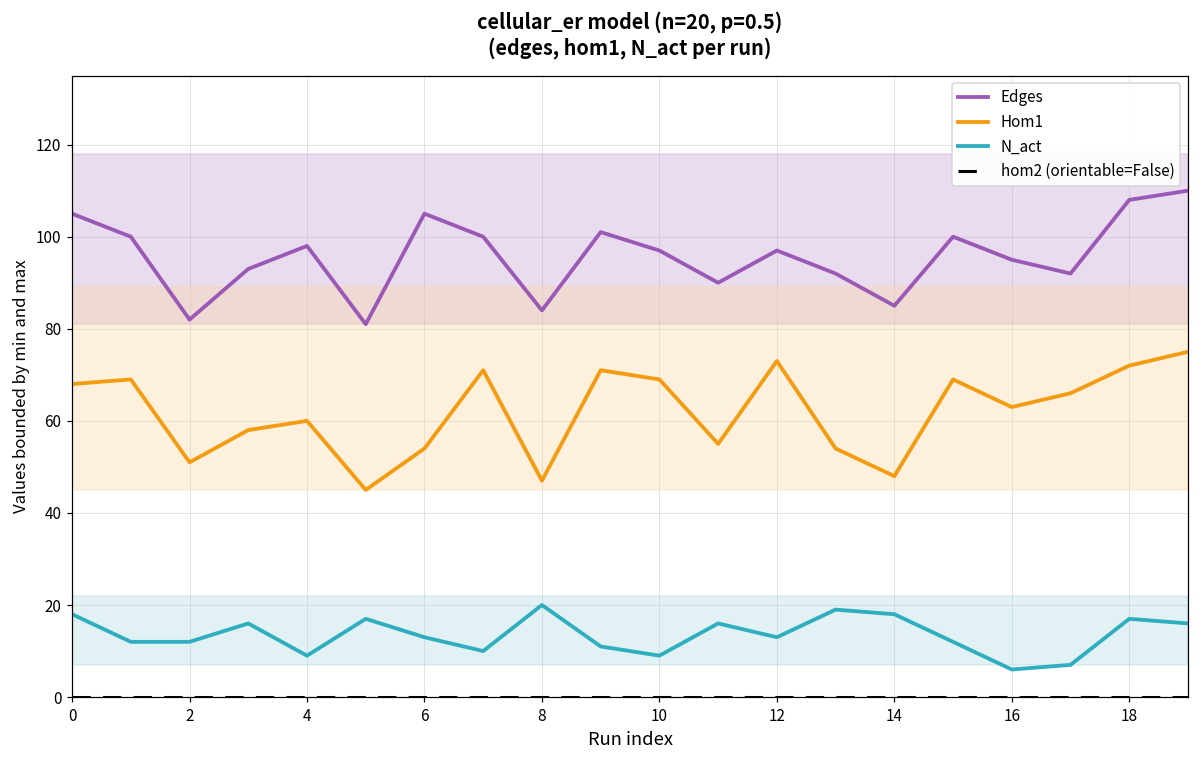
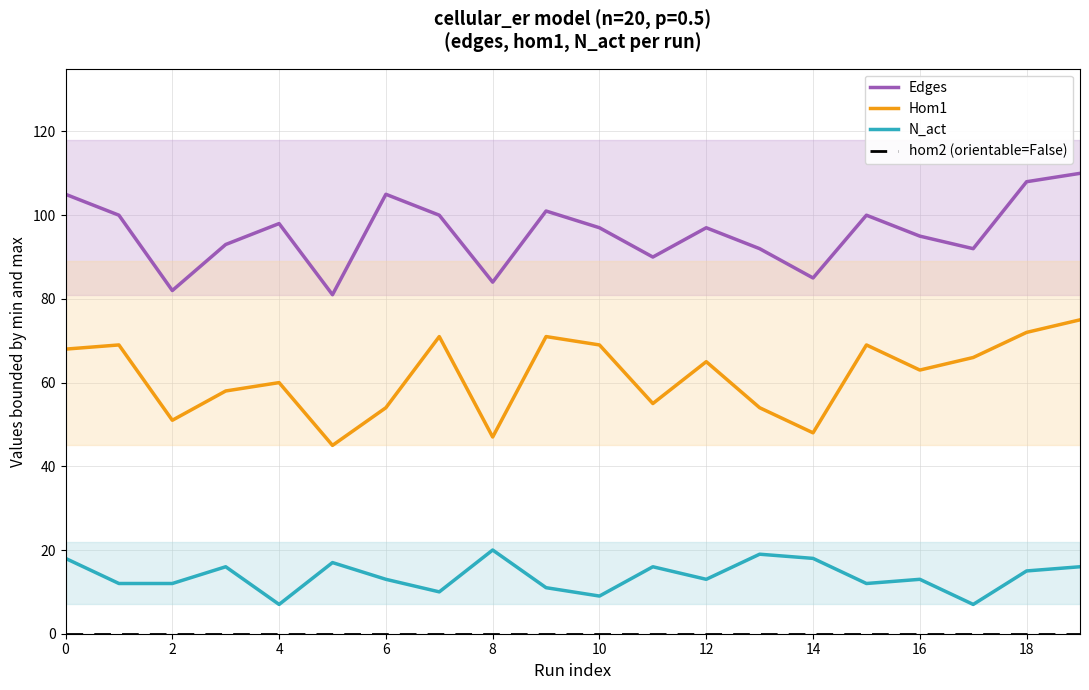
  {
    "Edges": {
      "0": 105,
      "2": 82,
      "4": 98,
      "6": 105,
      "8": 84,
      "10": 97,
      "12": 97,
      "14": 85,
      "16": 95,
      "18": 108
    },
    "Hom1": {
      "0": 68,
      "2": 51,
      "4": 60,
      "6": 54,
      "8": 47,
      "10": 69,
-     "12": 73,
+     "12": 65,
      "14": 48,
      "16": 63,
      "18": 72
    },
    "N_act": {
      "0": 18,
      "2": 12,
-     "4": 9,
+     "4": 7,
      "6": 13,
      "8": 20,
      "10": 9,
      "12": 13,
      "14": 18,
-     "16": 6,
-     "18": 17
+     "16": 13,
+     "18": 15
    },
    "hom2 (orientable=False)": {
      "0": 0,
      "2": 0,
      "4": 0,
      "6": 0,
      "8": 0,
      "10": 0,
      "12": 0,
      "14": 0,
      "16": 0,
      "18": 0
    }
  }
